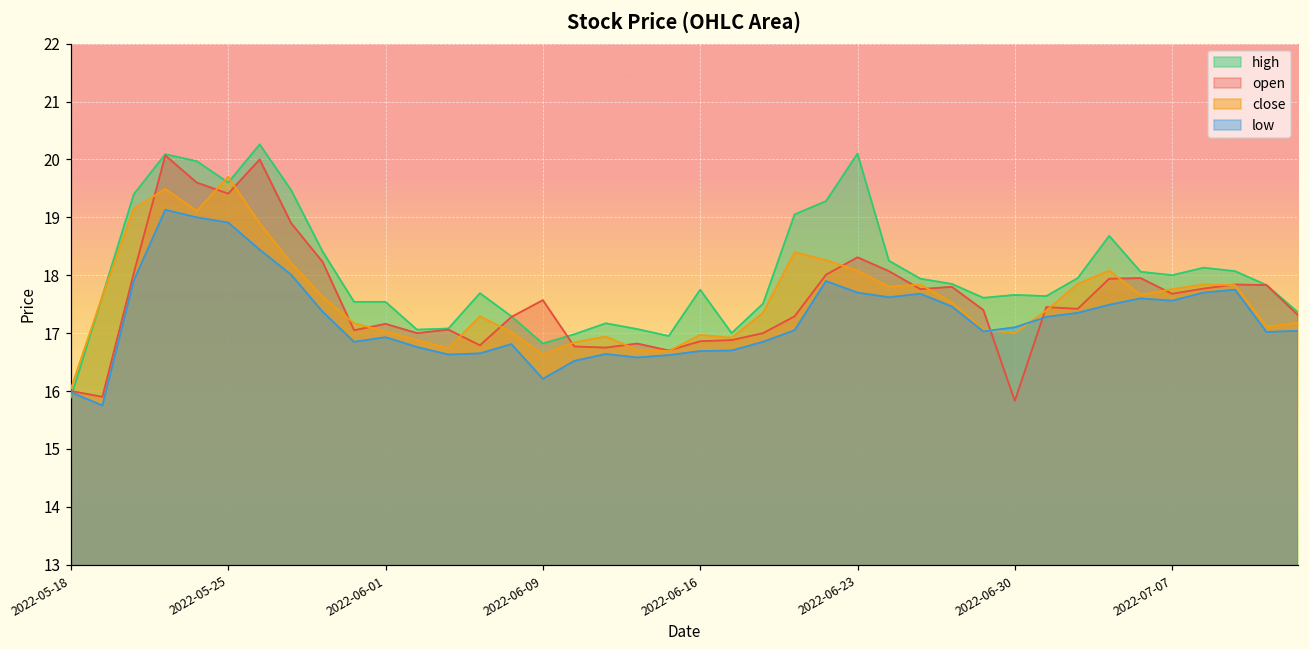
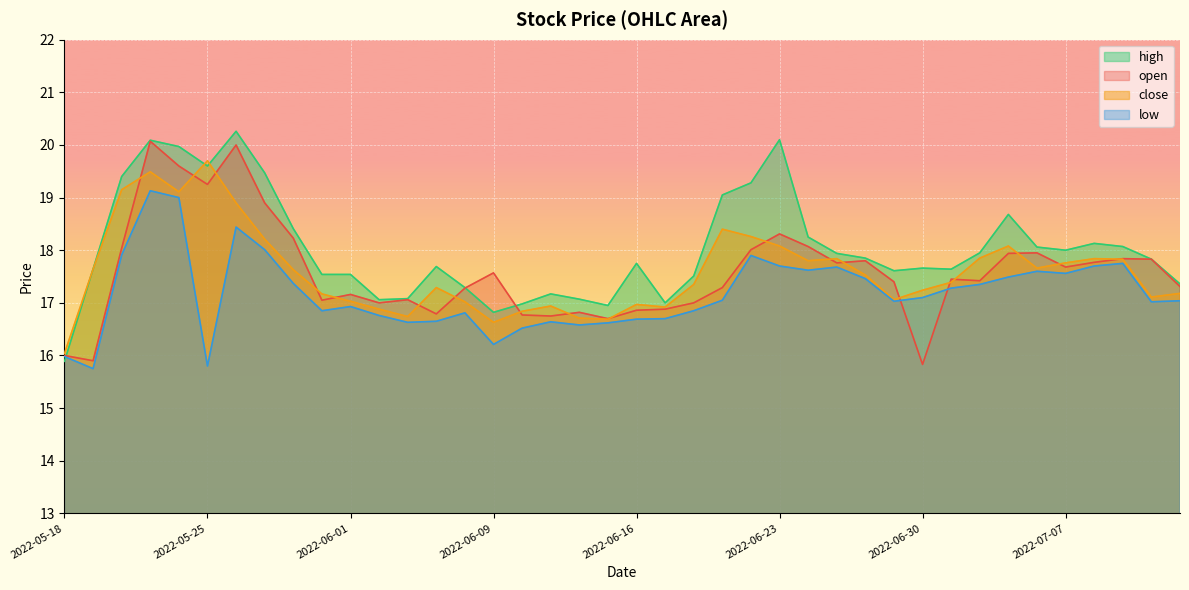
  {
    "high": {
      "2022-05-18": 15.9,
      "2022-05-25": 19.6,
      "2022-06-01": 17.5,
      "2022-06-09": 16.8,
      "2022-06-16": 17.8,
      "2022-06-23": 20.1,
      "2022-06-30": 17.7,
      "2022-07-07": 18.0
    },
    "open": {
-     "2022-05-25": 19.4,
+     "2022-05-25": 19.3,
      "2022-06-01": 17.2,
      "2022-06-09": 17.6,
      "2022-06-16": 16.9,
      "2022-06-23": 18.3,
      "2022-06-30": 15.8,
      "2022-07-07": 17.7
    },
    "close": {
      "2022-05-25": 19.7,
      "2022-06-01": 17.0,
      "2022-06-09": 16.6,
      "2022-06-16": 17.0,
      "2022-06-23": 18.1,
-     "2022-06-30": 17.0,
+     "2022-06-30": 17.2,
      "2022-07-07": 17.8
    },
    "low": {
-     "2022-05-25": 18.9,
+     "2022-05-25": 15.8,
      "2022-06-01": 16.9,
      "2022-06-09": 16.2,
      "2022-06-16": 16.7,
      "2022-06-23": 17.7,
      "2022-06-30": 17.1,
      "2022-07-07": 17.6
    }
  }
